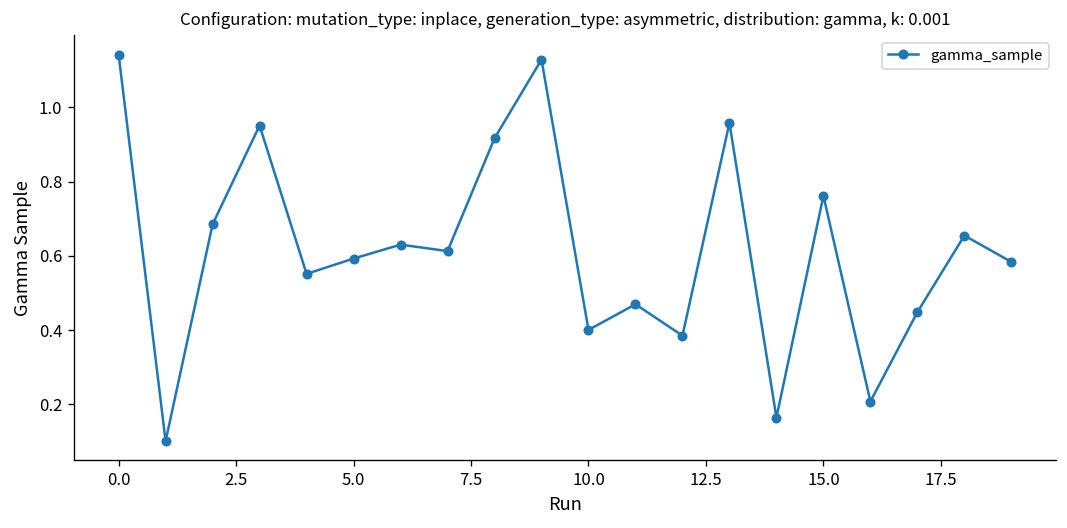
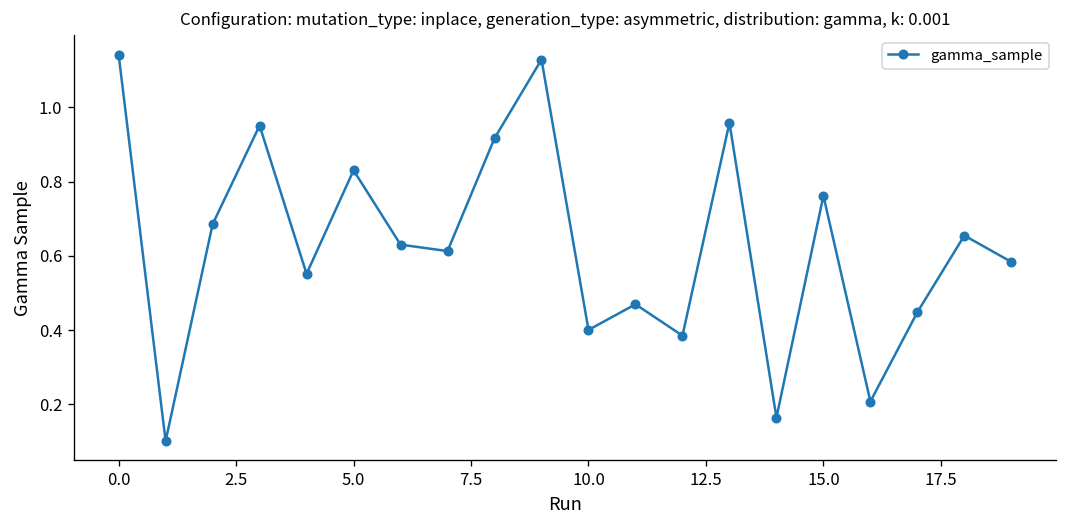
  {
    "0.0": 1.14,
-   "5.0": 0.59,
+   "5.0": 0.83,
    "10.0": 0.40,
    "15.0": 0.76
  }
